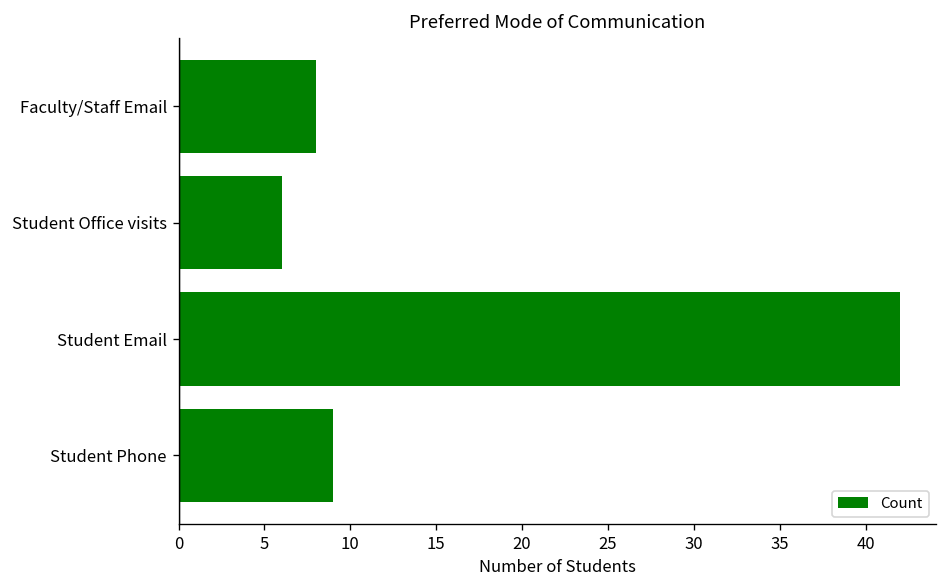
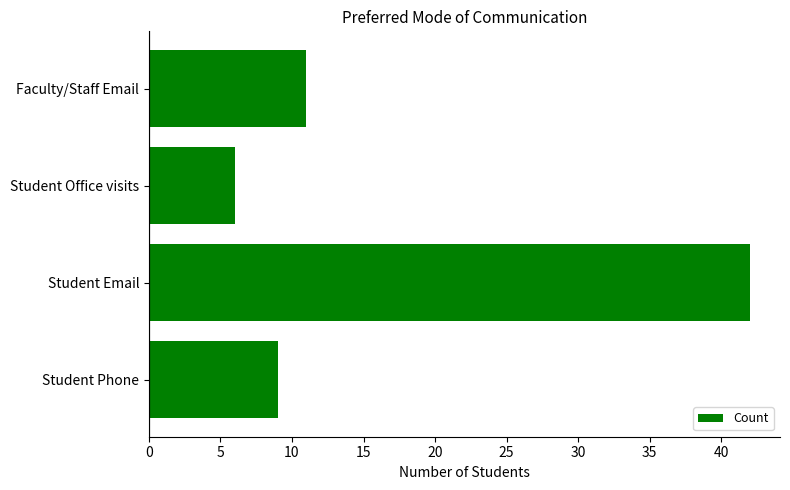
  {
-   "Faculty/Staff Email": 8,
+   "Faculty/Staff Email": 11,
    "Student Office visits": 6,
    "Student Email": 42,
    "Student Phone": 9
  }
